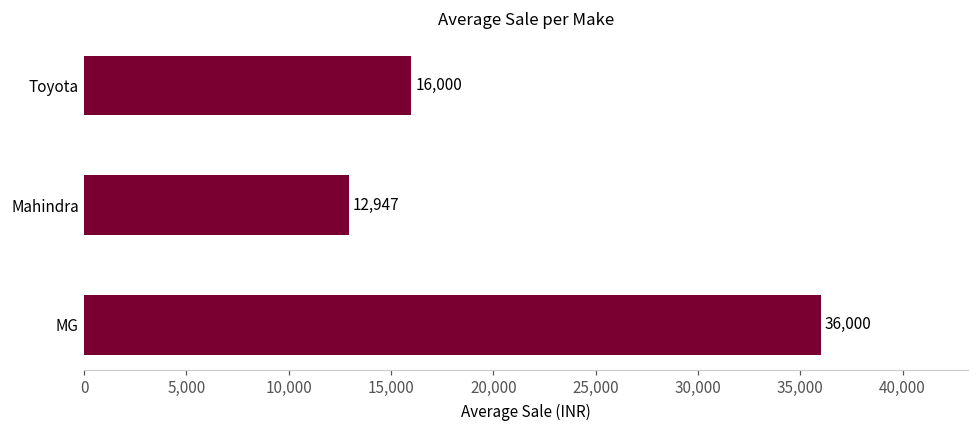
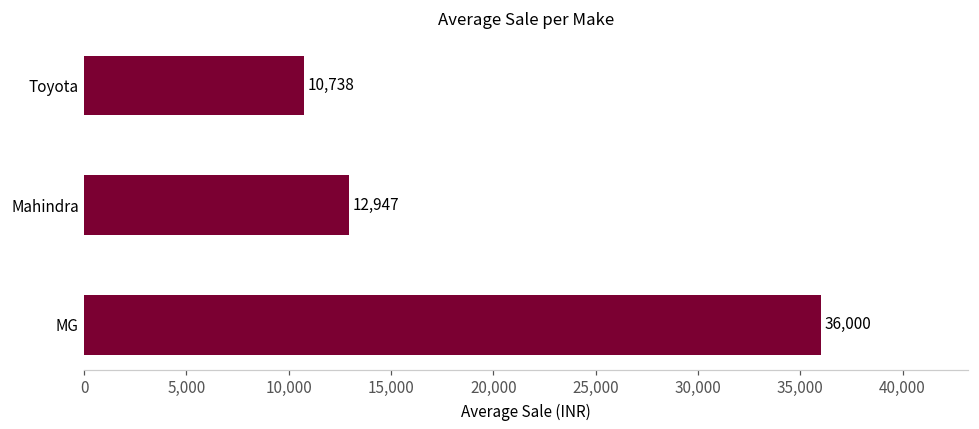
  {
-   "Toyota": "16,000",
+   "Toyota": "10,738",
    "Mahindra": "12,947",
    "MG": "36,000"
  }
